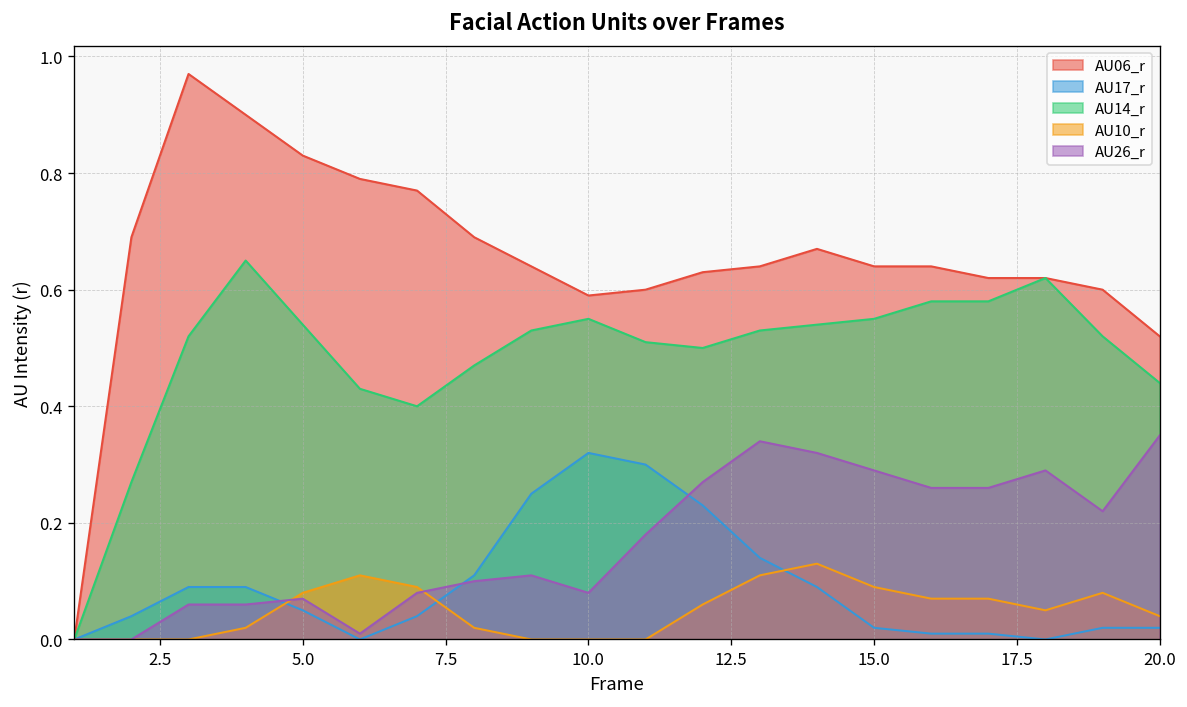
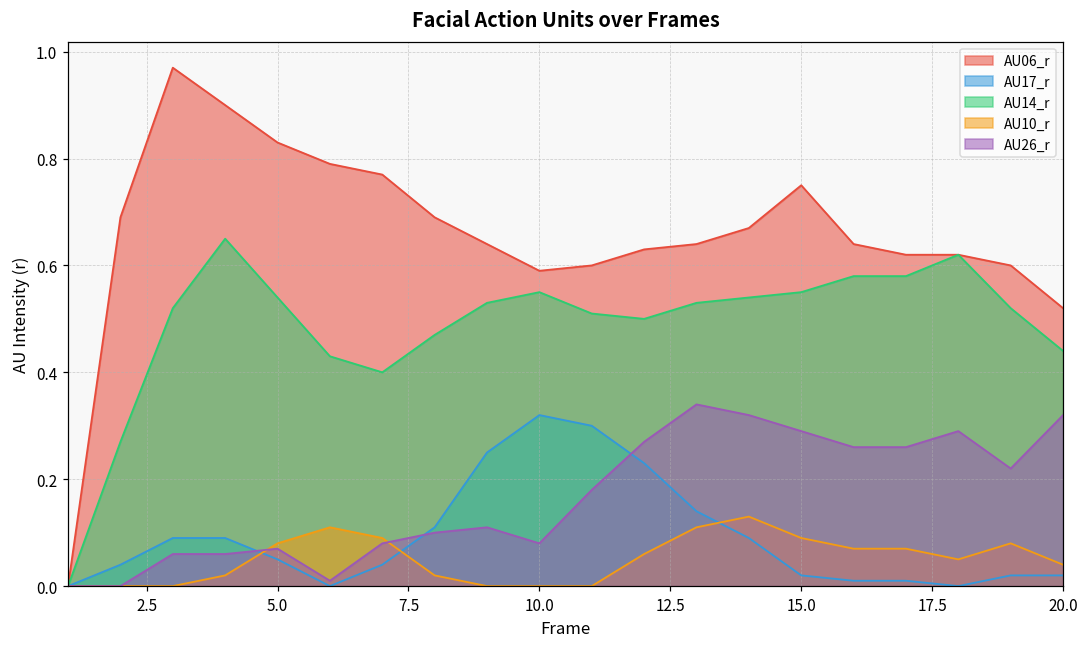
  {
    "AU06_r": {
      "5.0": 0.83,
      "10.0": 0.59,
-     "15.0": 0.64,
+     "15.0": 0.75,
      "20.0": 0.52
    },
    "AU17_r": {
      "5.0": 0.05,
      "10.0": 0.32,
      "15.0": 0.02,
      "20.0": 0.02
    },
    "AU14_r": {
      "5.0": 0.54,
      "10.0": 0.55,
      "15.0": 0.55,
      "20.0": 0.44
    },
    "AU10_r": {
      "5.0": 0.08,
      "10.0": 0.00,
      "15.0": 0.09,
      "20.0": 0.04
    },
    "AU26_r": {
      "5.0": 0.07,
      "10.0": 0.08,
      "15.0": 0.29,
-     "20.0": 0.35
+     "20.0": 0.32
    }
  }
